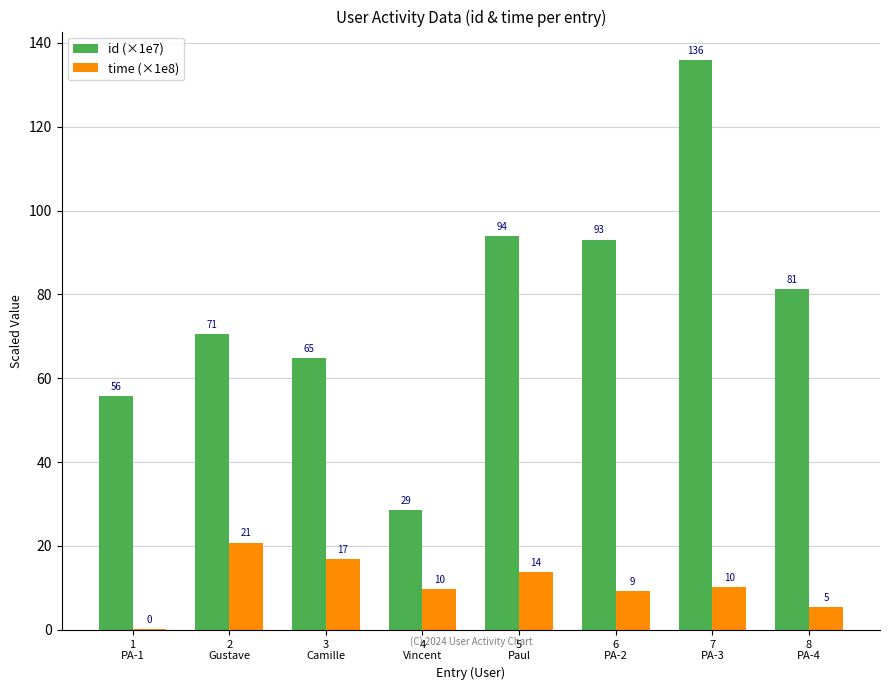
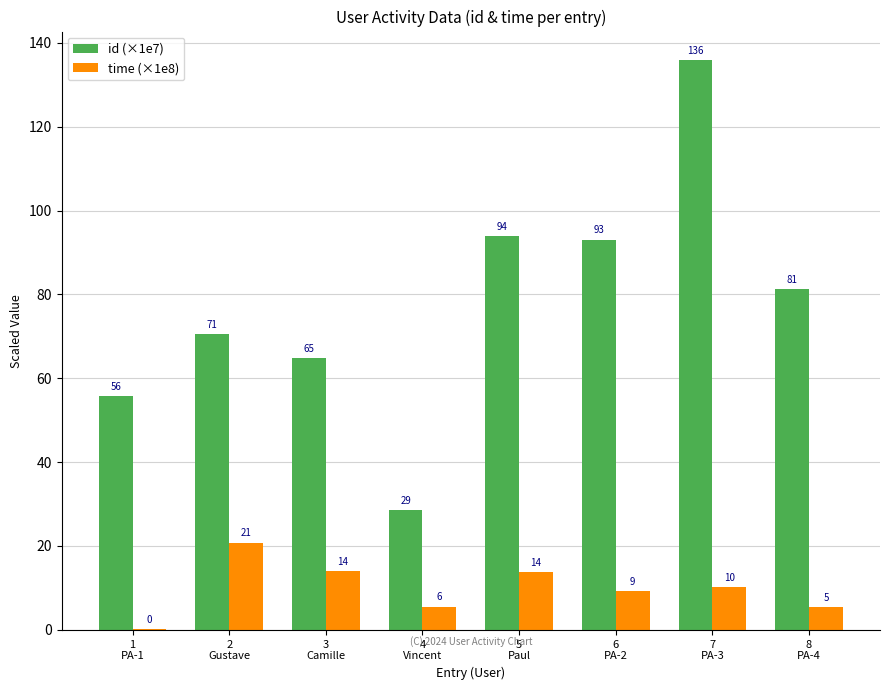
  {
    "id (×1e7)": {
      "1 PA-1": 56,
      "2 Gustave": 71,
      "3 Camille": 65,
      "4 Vincent": 29,
      "5 Paul": 94,
      "6 PA-2": 93,
      "7 PA-3": 136,
      "8 PA-4": 81
    },
    "time (×1e8)": {
      "1 PA-1": 0,
      "2 Gustave": 21,
-     "3 Camille": 17,
-     "4 Vincent": 10,
+     "3 Camille": 14,
+     "4 Vincent": 6,
      "5 Paul": 14,
      "6 PA-2": 9,
      "7 PA-3": 10,
      "8 PA-4": 5
    }
  }
